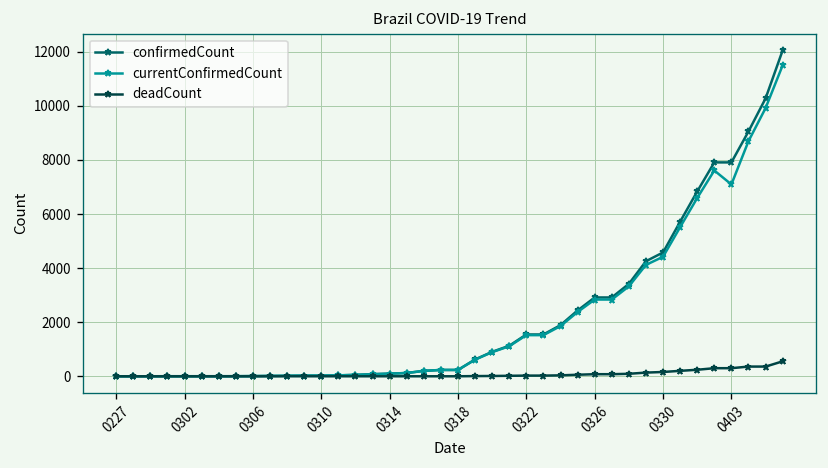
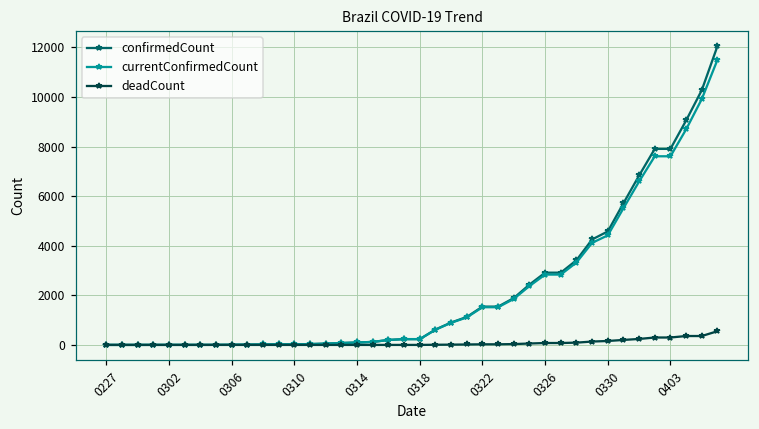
  {
    "currentConfirmedCount": {
      "0330": 4400,
-     "0403": 7100
+     "0403": 7600
    }
  }
